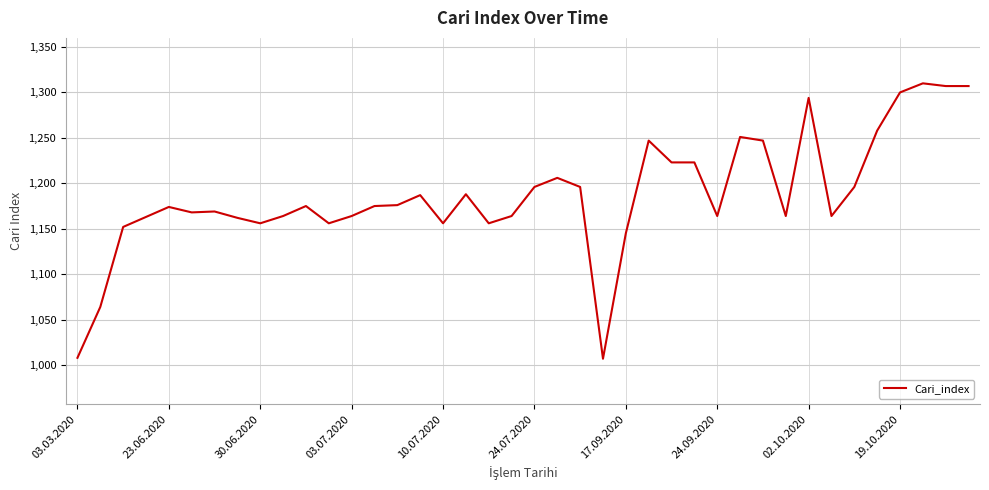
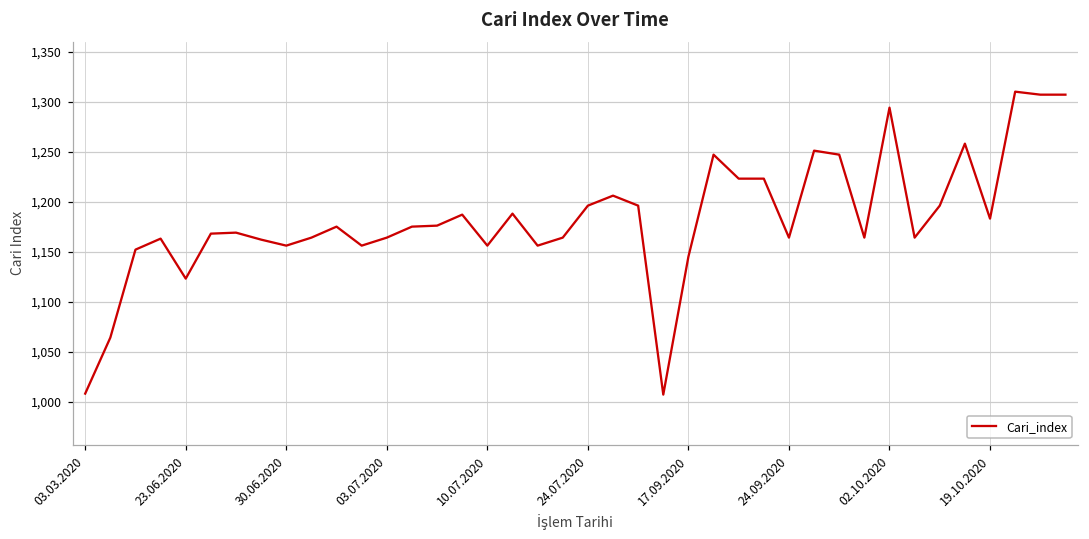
  {
    "03.03.2020": "1,010",
-   "23.06.2020": "1,170",
+   "23.06.2020": "1,120",
    "24.07.2020": "1,200",
    "17.09.2020": "1,150",
    "02.10.2020": "1,290",
-   "19.10.2020": "1,300"
+   "19.10.2020": "1,180"
  }
